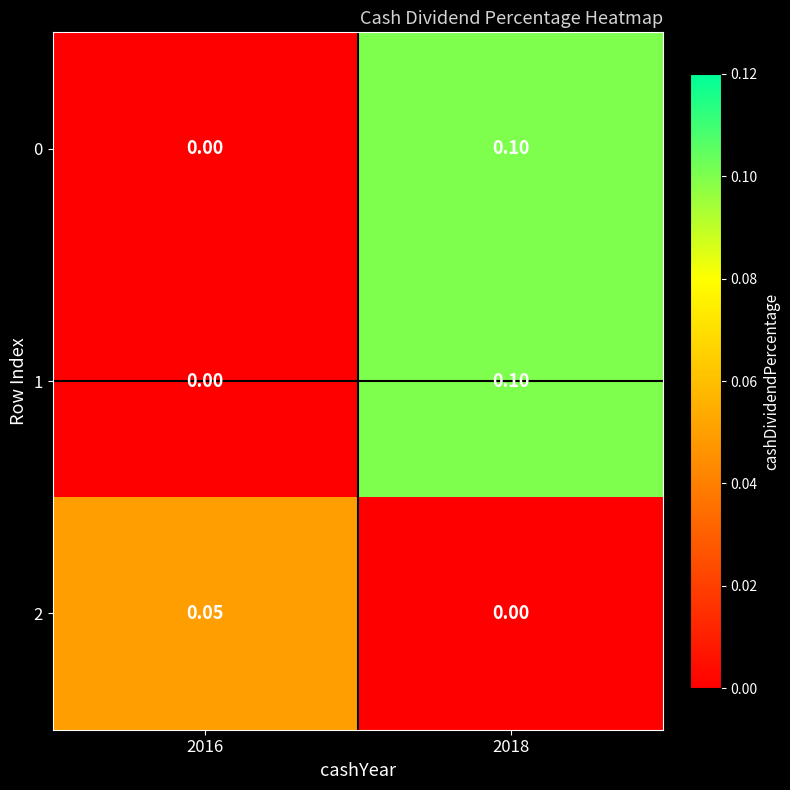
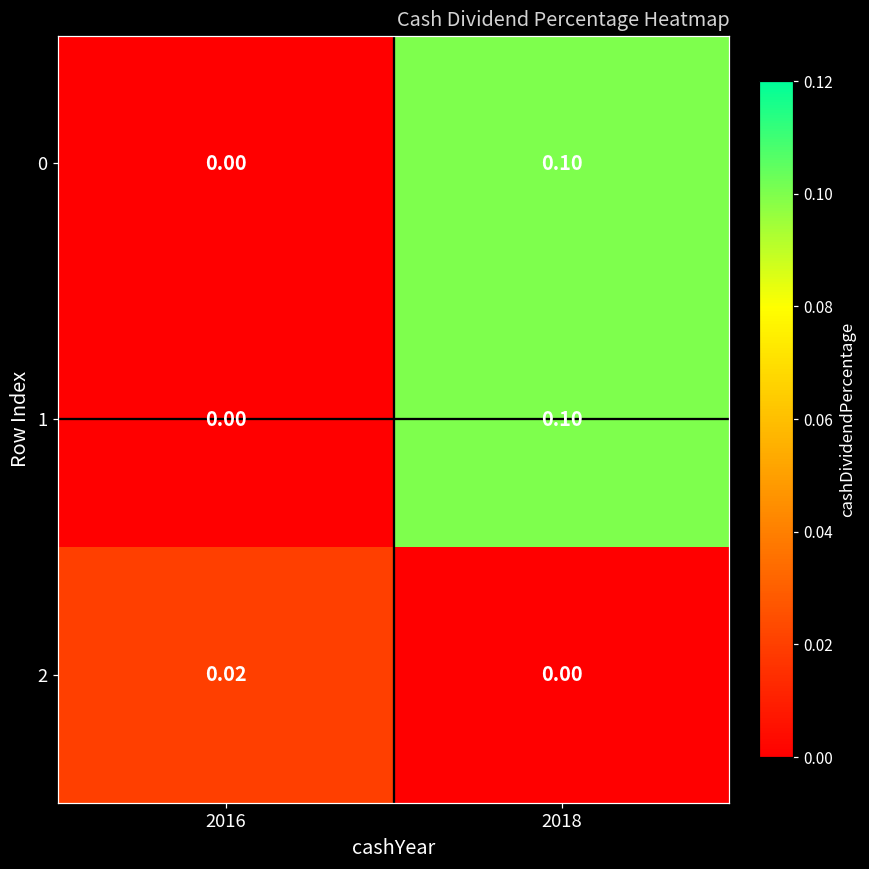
  {
    "0": {
      "2016": 0.00,
      "2018": 0.10
    },
    "1": {
      "2016": 0.00,
      "2018": 0.10
    },
    "2": {
-     "2016": 0.05,
+     "2016": 0.02,
      "2018": 0.00
    }
  }
